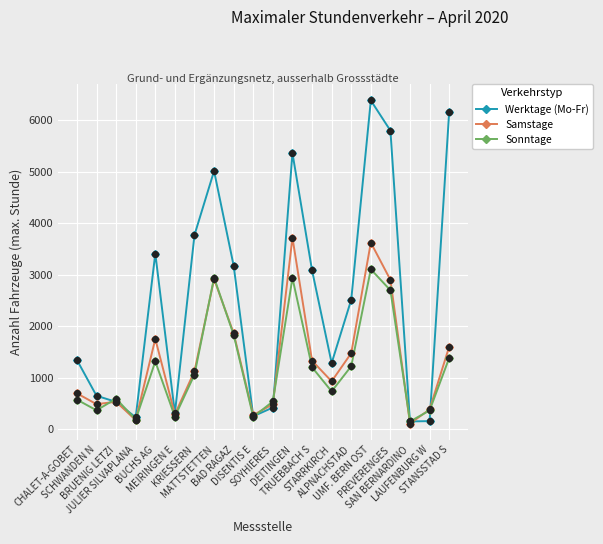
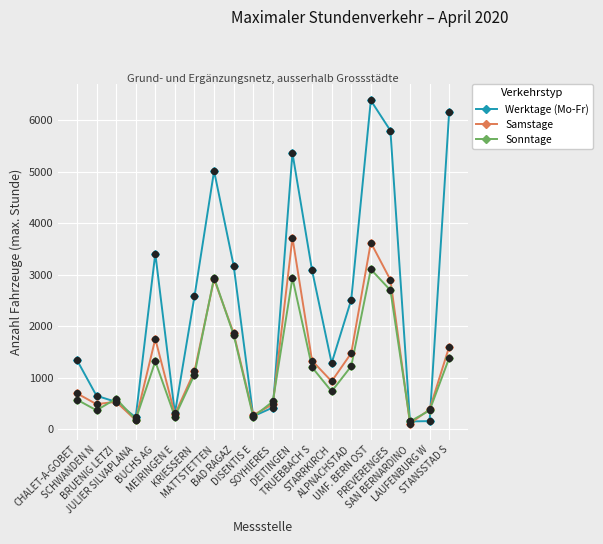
  {
    "Werktage (Mo-Fr)": {
      "CHALET-A-GOBET": 1300,
      "SCHWANDEN N": 700,
      "BUCHS AG": 3400,
-     "KRIESSERN": 3800,
+     "KRIESSERN": 2600,
      "MATTSTETTEN": 5000,
      "BAD RAGAZ": 3200,
      "SOYHIERES": 400,
      "DEITINGEN": 5400,
      "TRUEBBACH S": 3100,
      "STARRKIRCH": 1300,
      "ALPNACHSTAD": 2500,
      "UMF. BERN OST": 6400,
      "PREVERENGES": 5800,
      "LAUFENBURG W": 200,
      "STANSSTAD S": 6200
    },
    "Samstage": {
      "CHALET-A-GOBET": 700,
      "SCHWANDEN N": 500,
      "BUCHS AG": 1800,
      "KRIESSERN": 1100,
      "SOYHIERES": 500,
      "DEITINGEN": 3700,
      "TRUEBBACH S": 1300,
      "STARRKIRCH": 900,
      "ALPNACHSTAD": 1500,
      "UMF. BERN OST": 3600,
      "PREVERENGES": 2900,
      "STANSSTAD S": 1600
    },
    "Sonntage": {
      "CHALET-A-GOBET": 600,
      "SCHWANDEN N": 400,
      "BRUENIG LETZI": 600,
      "BUCHS AG": 1300,
      "KRIESSERN": 1100,
      "SOYHIERES": 500,
      "DEITINGEN": 2900,
      "TRUEBBACH S": 1200,
      "STARRKIRCH": 700,
      "ALPNACHSTAD": 1200,
      "UMF. BERN OST": 3100,
      "PREVERENGES": 2700,
      "STANSSTAD S": 1400
    }
  }
